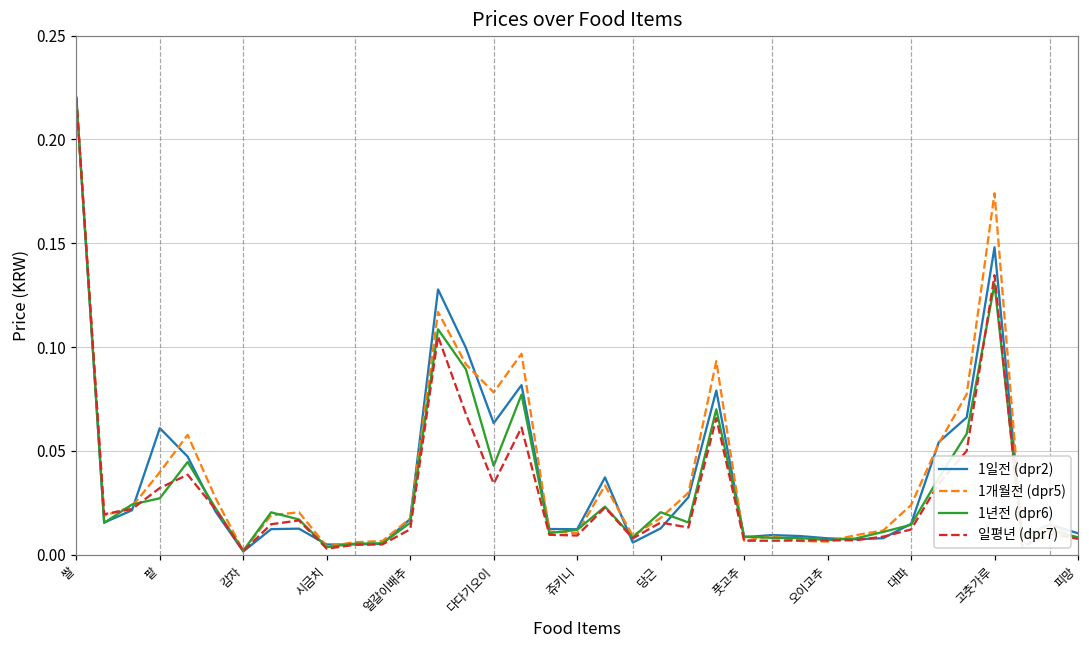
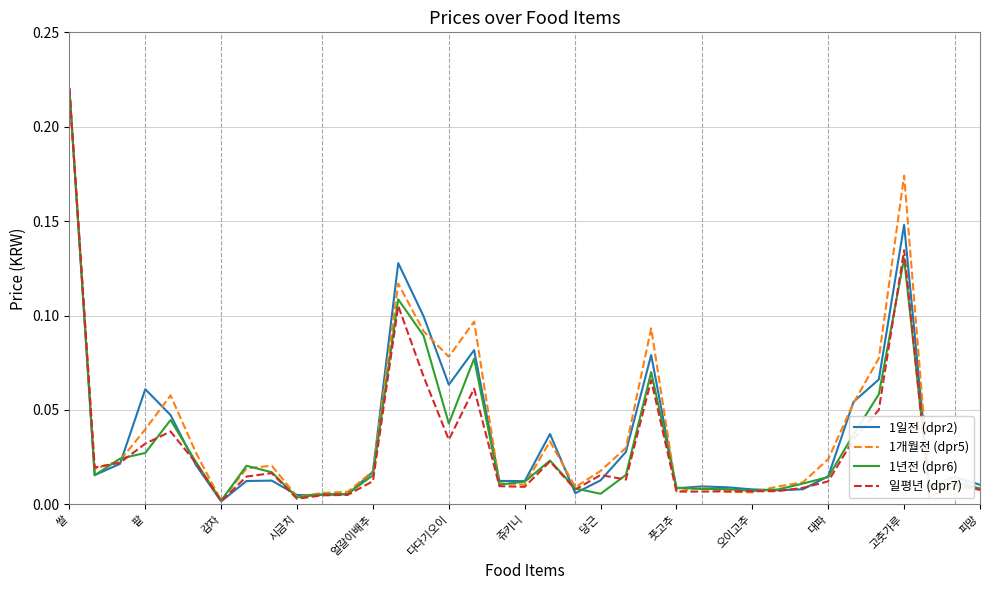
  {
    "1일전 (dpr2)": {
      "팥": 0.061,
      "다다기오이": 0.063,
      "당근": 0.013,
      "고춧가루": 0.148,
      "피망": 0.010
    },
    "1개월전 (dpr5)": {
      "팥": 0.040,
      "다다기오이": 0.078,
      "당근": 0.018,
      "대파": 0.024,
      "고춧가루": 0.174
    },
    "1년전 (dpr6)": {
      "팥": 0.027,
      "얼갈이배추": 0.015,
      "다다기오이": 0.043,
-     "당근": 0.021,
+     "당근": 0.006,
      "고춧가루": 0.130
    },
    "일평년 (dpr7)": {
      "팥": 0.032,
      "얼갈이배추": 0.012,
      "다다기오이": 0.034,
      "당근": 0.016,
      "대파": 0.012,
      "고춧가루": 0.135
    }
  }
